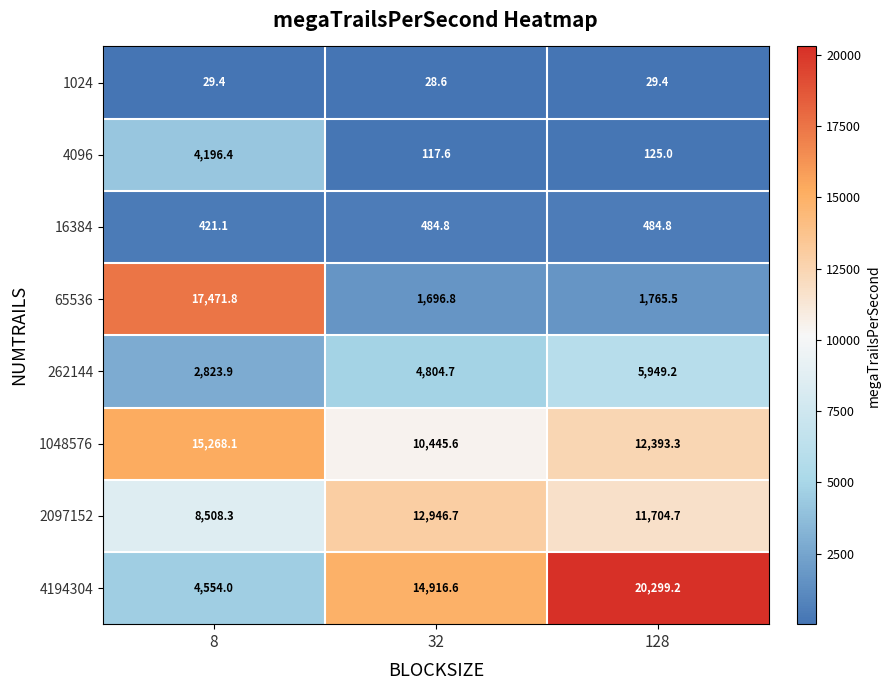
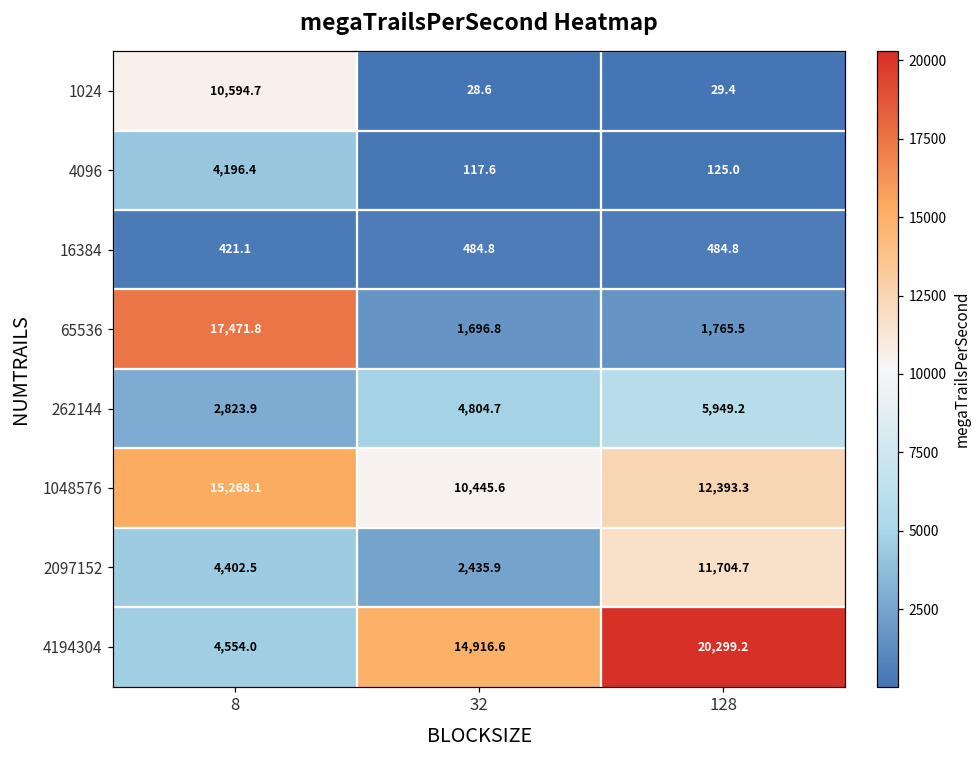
  {
    "1024": {
-     "8": "29.4",
+     "8": "10,594.7",
      "32": "28.6",
      "128": "29.4"
    },
    "4096": {
      "8": "4,196.4",
      "32": "117.6",
      "128": "125.0"
    },
    "16384": {
      "8": "421.1",
      "32": "484.8",
      "128": "484.8"
    },
    "65536": {
      "8": "17,471.8",
      "32": "1,696.8",
      "128": "1,765.5"
    },
    "262144": {
      "8": "2,823.9",
      "32": "4,804.7",
      "128": "5,949.2"
    },
    "1048576": {
      "8": "15,268.1",
      "32": "10,445.6",
      "128": "12,393.3"
    },
    "2097152": {
-     "8": "8,508.3",
-     "32": "12,946.7",
+     "8": "4,402.5",
+     "32": "2,435.9",
      "128": "11,704.7"
    },
    "4194304": {
      "8": "4,554.0",
      "32": "14,916.6",
      "128": "20,299.2"
    }
  }
